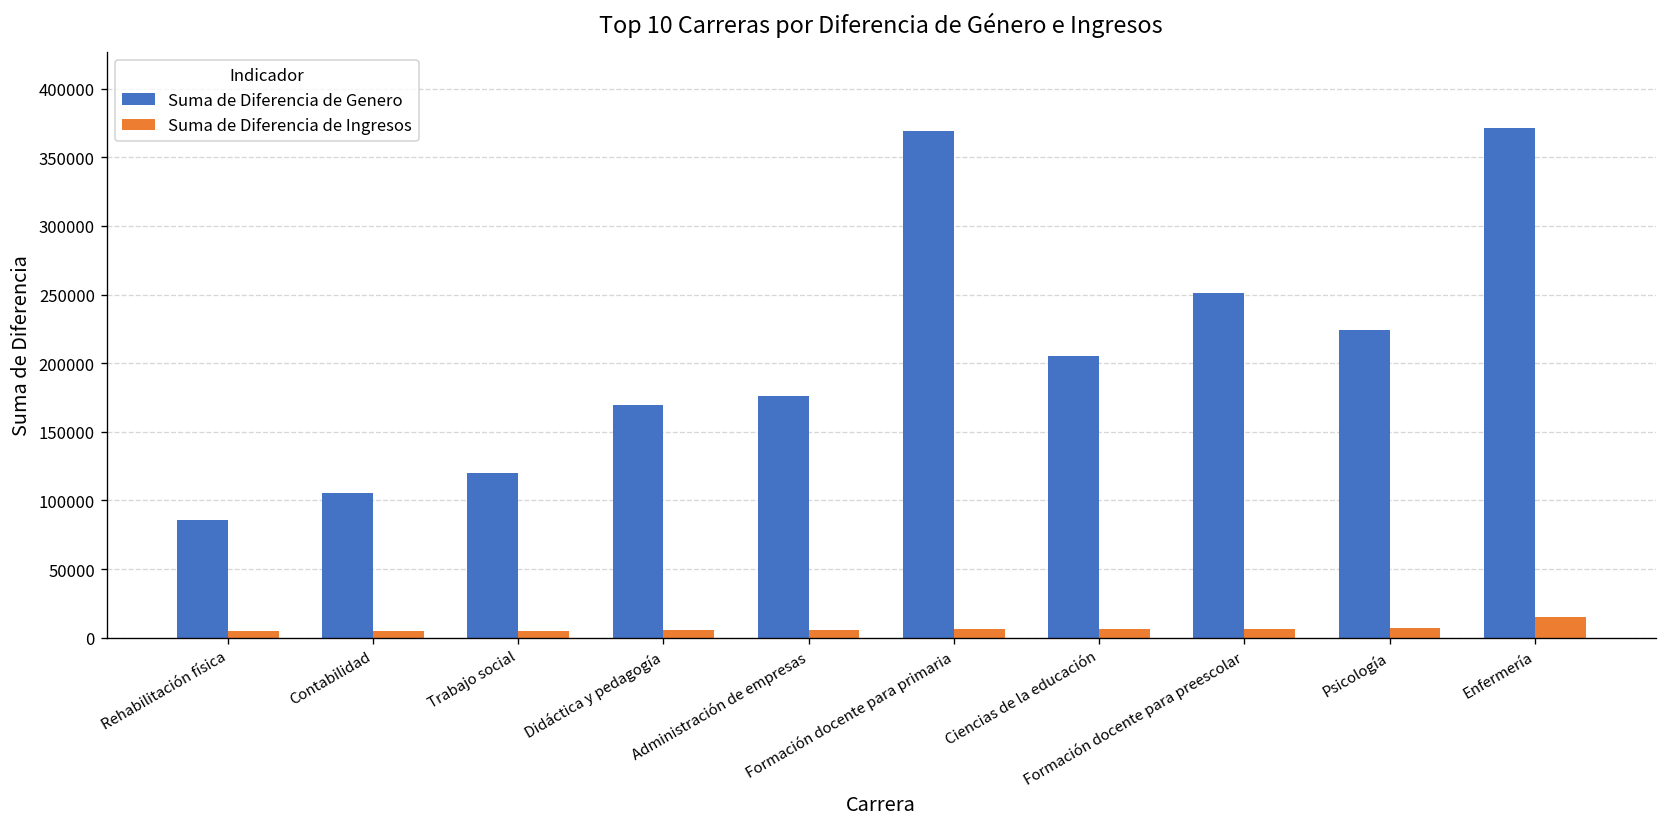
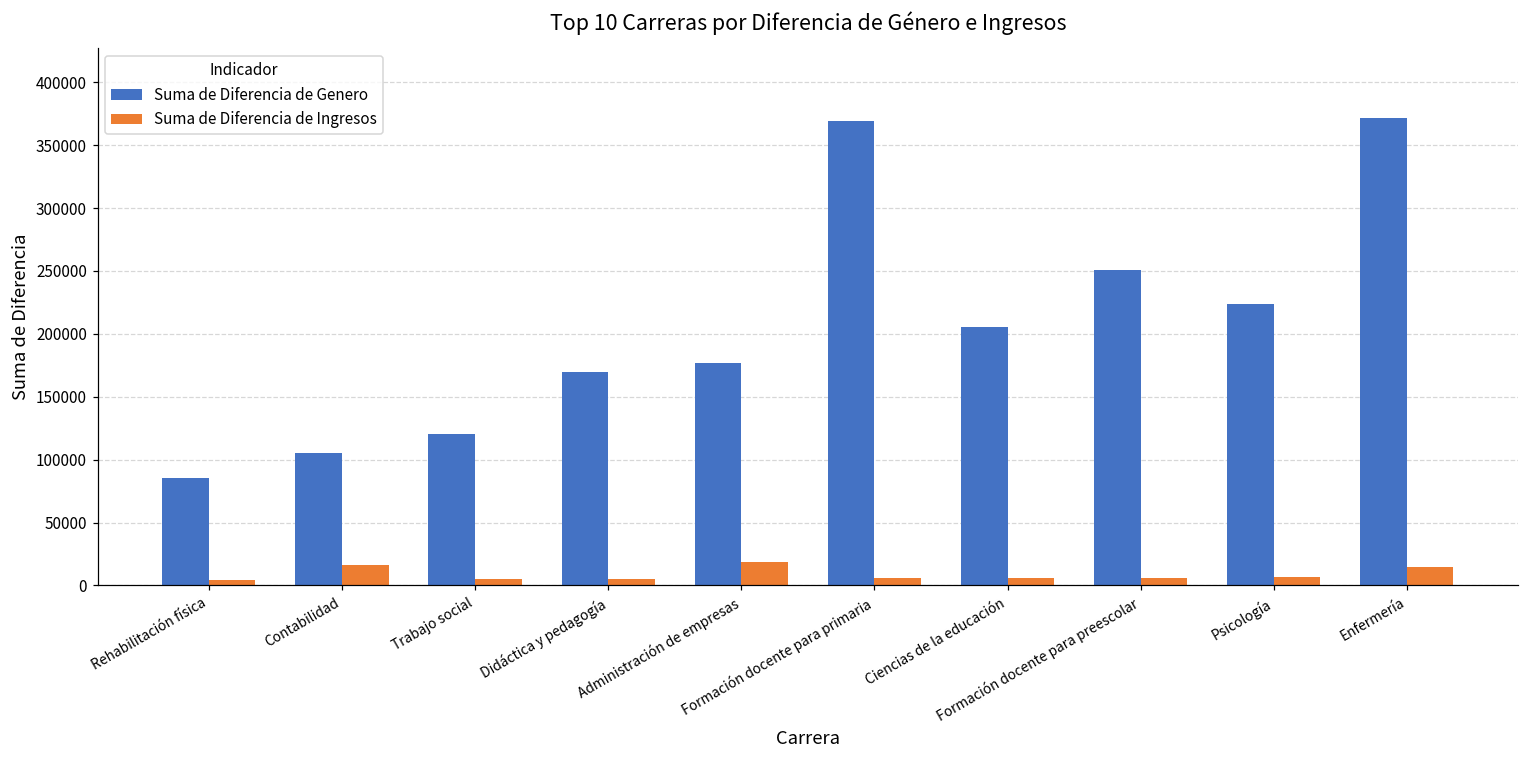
  {
    "Suma de Diferencia de Genero": {
      "Rehabilitación física": 85000,
      "Contabilidad": 106000,
      "Trabajo social": 120000,
      "Didáctica y pedagogía": 170000,
      "Administración de empresas": 176000,
      "Formación docente para primaria": 369000,
      "Ciencias de la educación": 205000,
      "Formación docente para preescolar": 251000,
      "Psicología": 224000,
      "Enfermería": 371000
    },
    "Suma de Diferencia de Ingresos": {
      "Rehabilitación física": 5000,
-     "Contabilidad": 5000,
+     "Contabilidad": 16000,
      "Trabajo social": 5000,
      "Didáctica y pedagogía": 5000,
-     "Administración de empresas": 6000,
+     "Administración de empresas": 19000,
      "Formación docente para primaria": 6000,
      "Ciencias de la educación": 6000,
      "Formación docente para preescolar": 6000,
      "Psicología": 7000,
      "Enfermería": 15000
    }
  }
